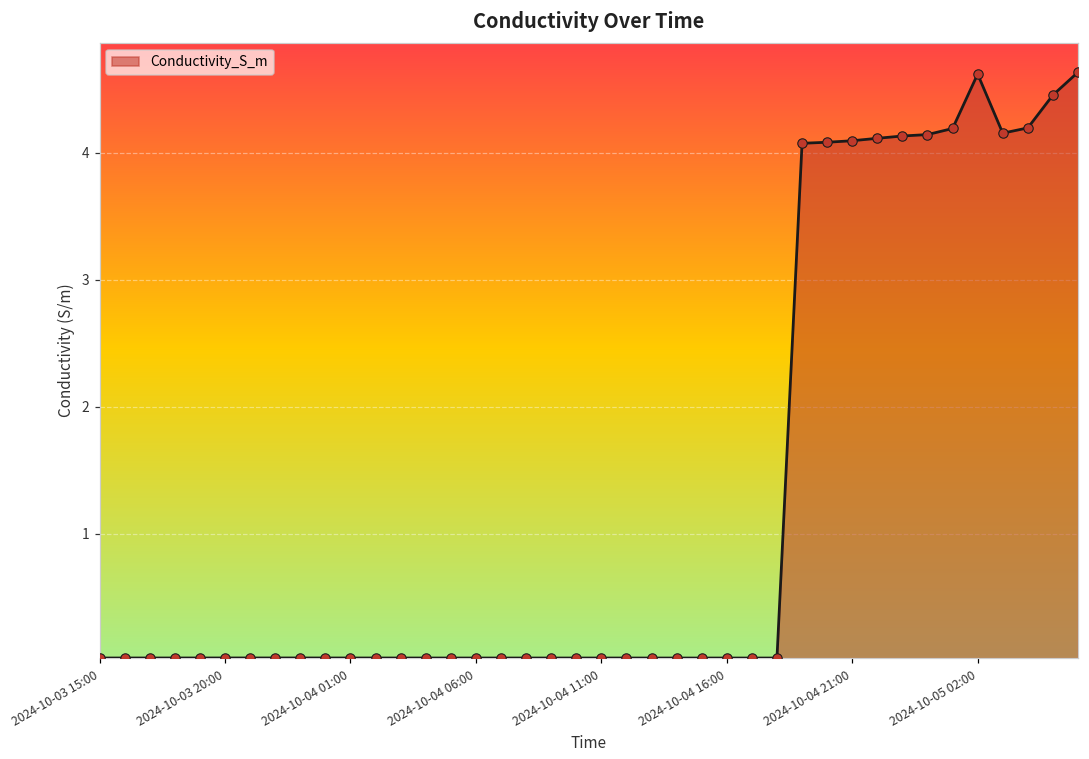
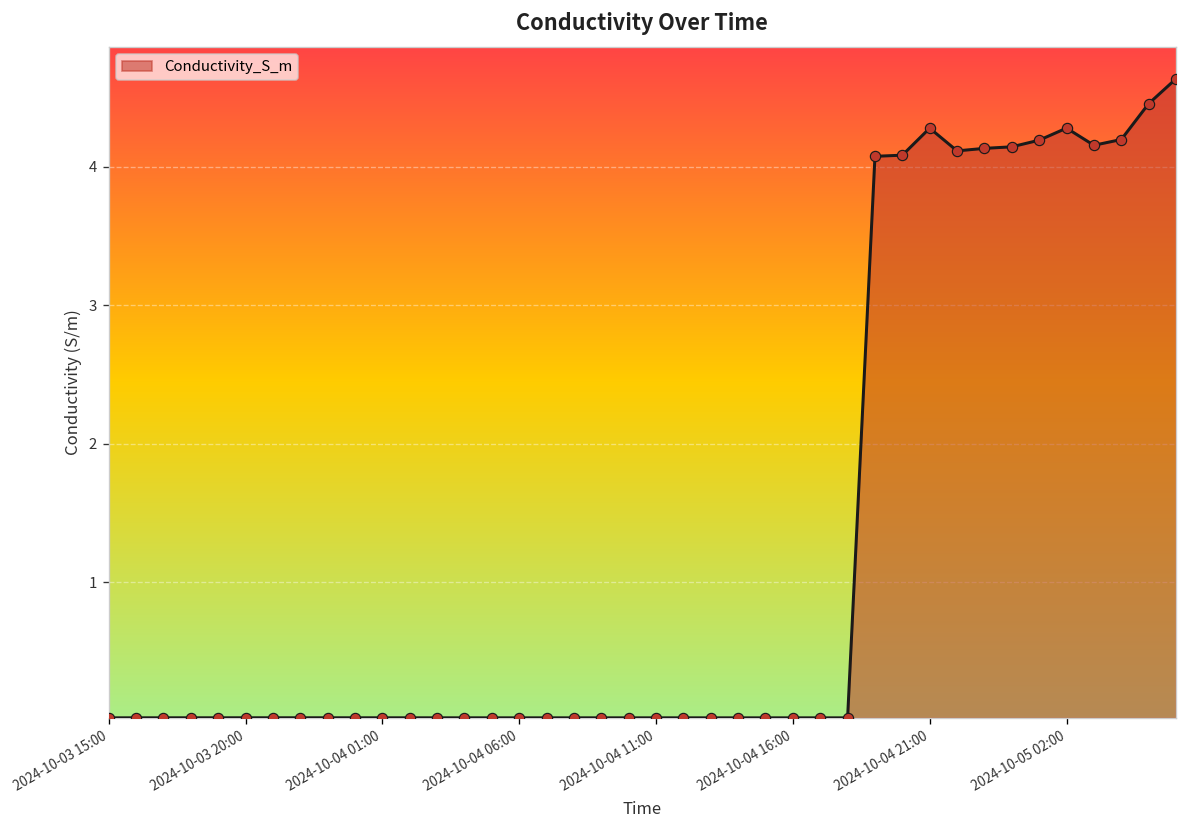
  {
    "2024-10-03 15:00": 0.02,
    "2024-10-03 20:00": 0.02,
    "2024-10-04 01:00": 0.02,
    "2024-10-04 06:00": 0.02,
    "2024-10-04 11:00": 0.02,
    "2024-10-04 16:00": 0.02,
-   "2024-10-04 21:00": 4.10,
-   "2024-10-05 02:00": 4.62
+   "2024-10-04 21:00": 4.28,
+   "2024-10-05 02:00": 4.28
  }
